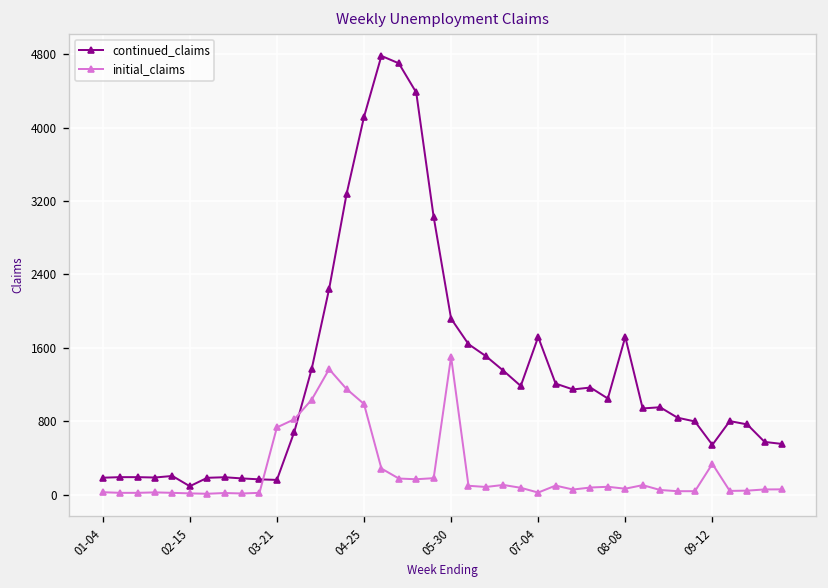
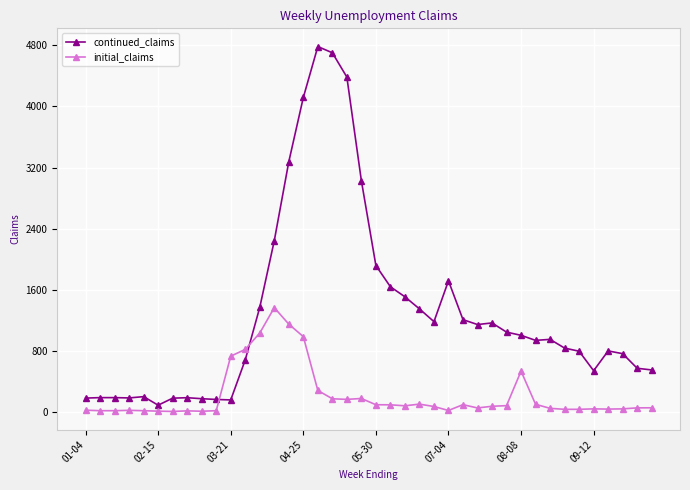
  {
    "continued_claims": {
      "01-04": 200,
      "02-15": 100,
      "03-21": 200,
      "04-25": 4100,
      "05-30": 1900,
      "07-04": 1700,
-     "08-08": 1700,
+     "08-08": 1000,
      "09-12": 500
    },
    "initial_claims": {
      "01-04": 0,
      "02-15": 0,
      "03-21": 700,
      "04-25": 1000,
-     "05-30": 1500,
+     "05-30": 100,
      "07-04": 0,
-     "08-08": 100,
-     "09-12": 300
+     "08-08": 500,
+     "09-12": 0
    }
  }
